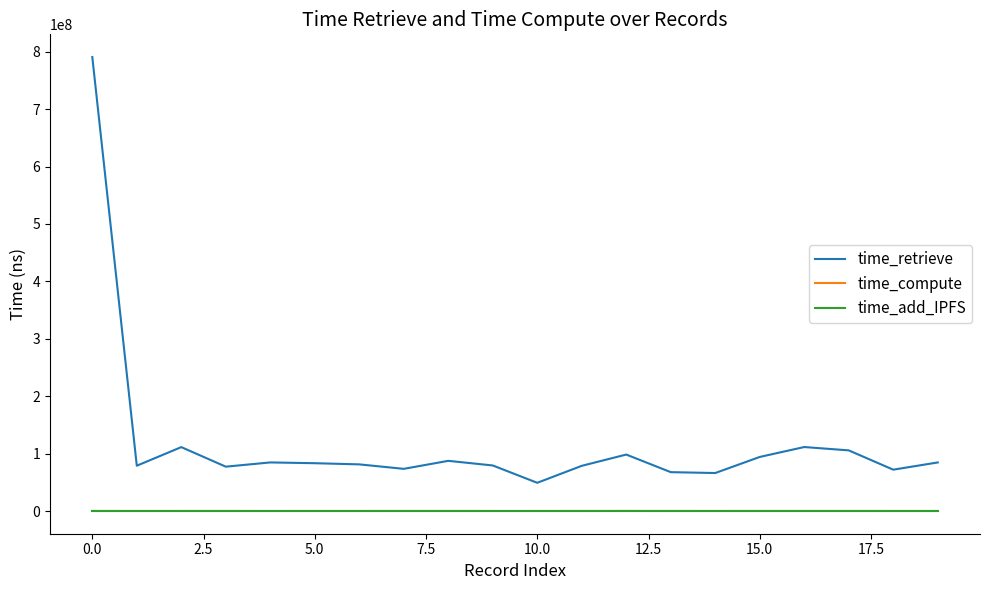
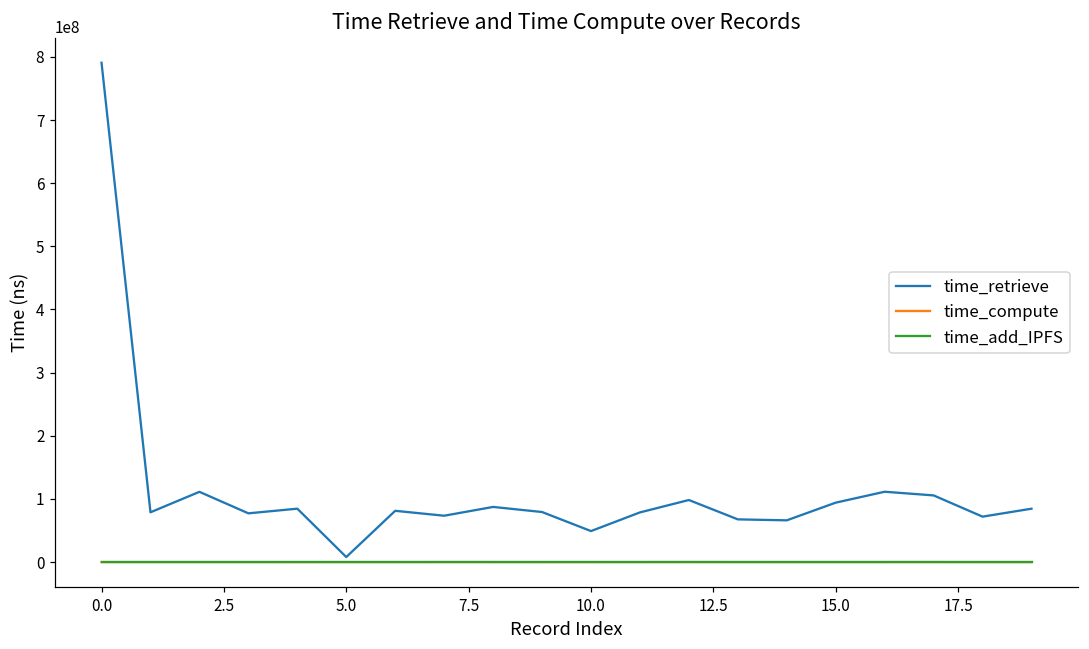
  {
    "time_retrieve": {
      "0.0": 790000000,
-     "5.0": 80000000,
+     "5.0": 10000000,
      "10.0": 50000000,
      "15.0": 90000000
    },
    "time_add_IPFS": {
      "0.0": 0,
      "5.0": 0,
      "10.0": 0,
      "15.0": 0
    }
  }
